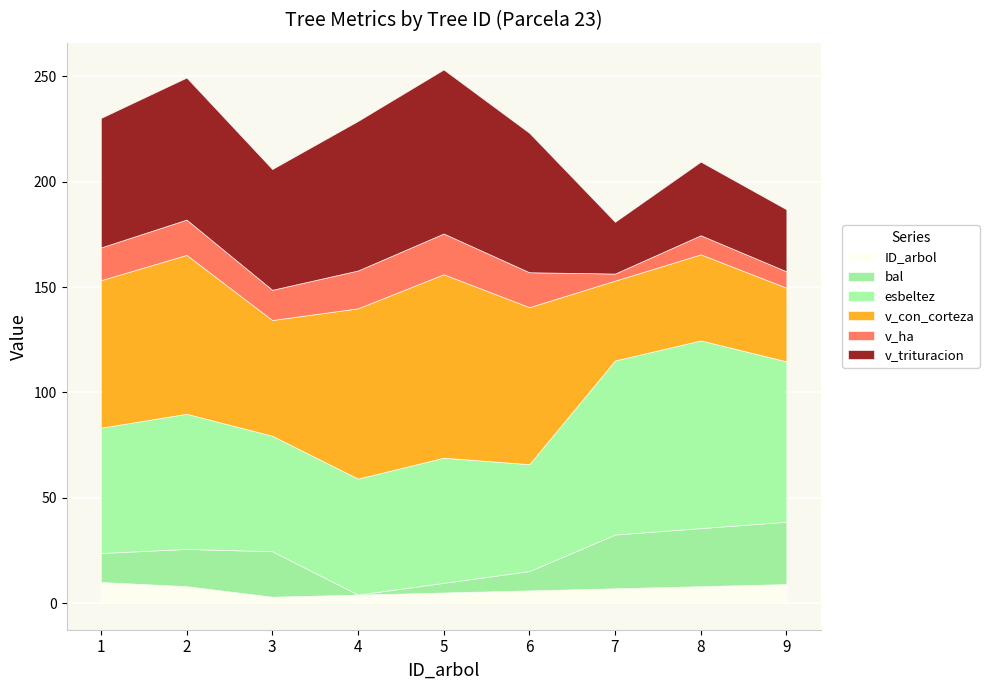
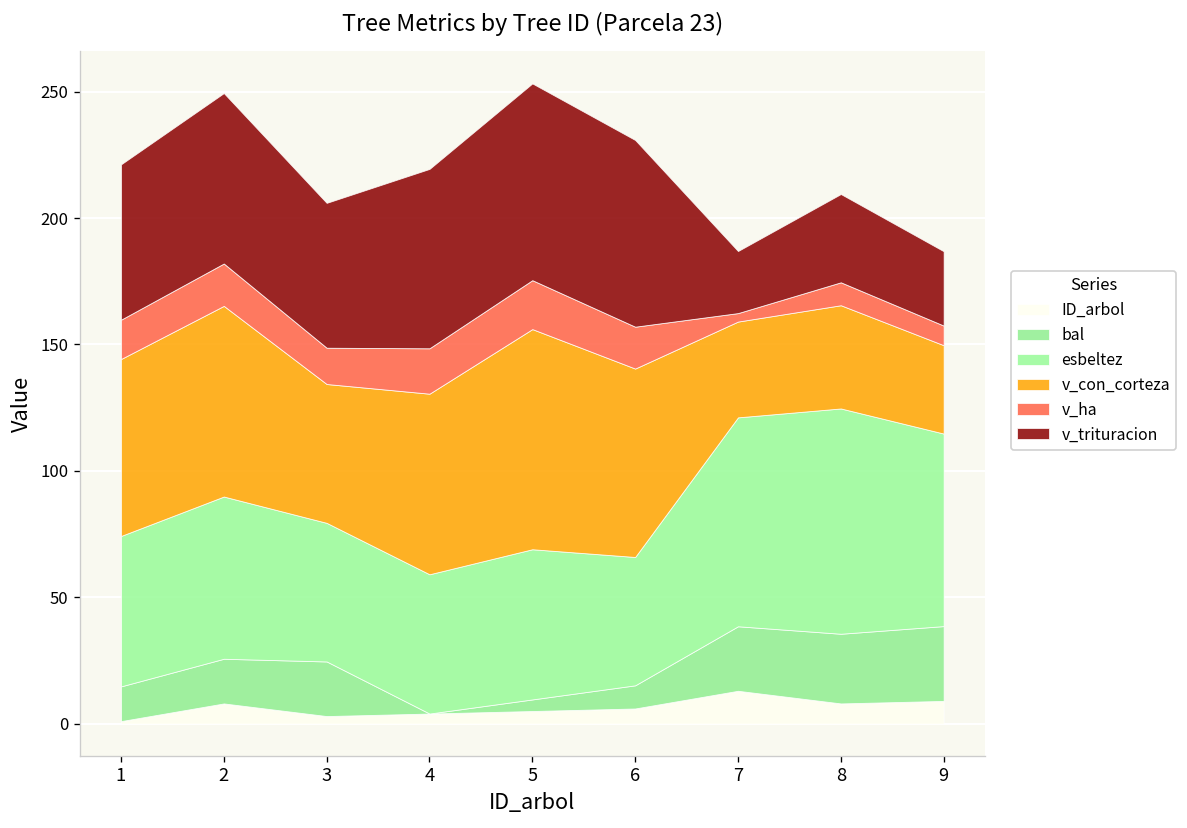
  {
    "ID_arbol": {
-     "1": 10,
+     "1": 1,
      "2": 8,
      "3": 3,
      "5": 5,
      "6": 6,
-     "7": 7,
+     "7": 13,
      "8": 8,
      "9": 9
    },
    "v_con_corteza": {
      "1": 70,
      "2": 75,
      "3": 55,
-     "4": 81,
+     "4": 71,
      "5": 87,
      "6": 75,
      "7": 38,
      "8": 41,
      "9": 35
    },
    "v_ha": {
      "1": 16,
      "2": 17,
      "3": 14,
      "4": 18,
      "5": 19,
      "6": 17,
      "7": 3,
      "8": 9,
      "9": 8
    },
    "v_trituracion": {
      "1": 61,
      "2": 67,
      "3": 57,
      "4": 71,
      "5": 78,
-     "6": 66,
+     "6": 74,
      "7": 25,
      "8": 35,
      "9": 29
    }
  }
